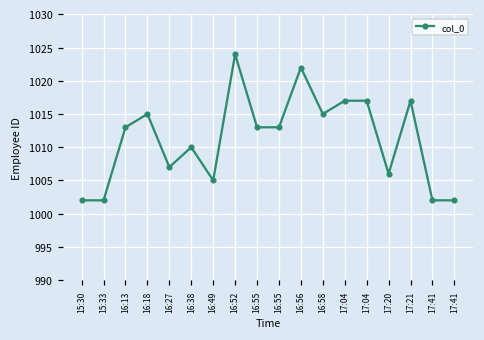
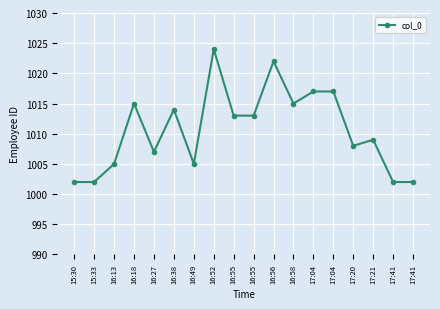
  {
    "15:30": 1002,
    "15:33": 1002,
-   "16:13": 1013,
+   "16:13": 1005,
    "16:18": 1015,
    "16:27": 1007,
-   "16:38": 1010,
+   "16:38": 1014,
    "16:49": 1005,
    "16:52": 1024,
    "16:56": 1022,
    "16:58": 1015,
-   "17:20": 1006,
-   "17:21": 1017
+   "17:20": 1008,
+   "17:21": 1009
  }
